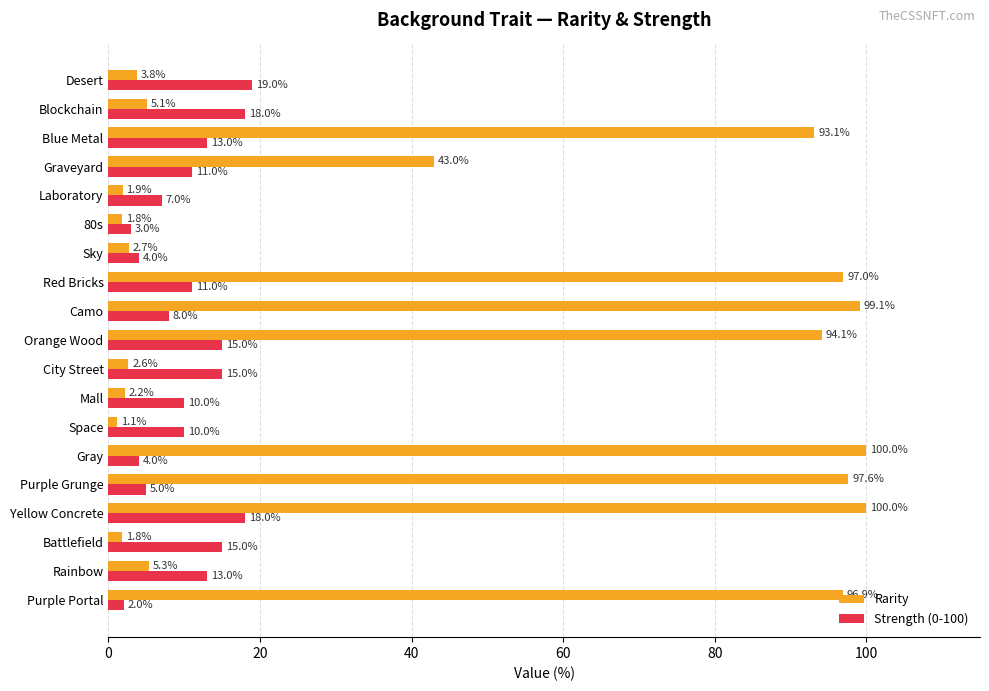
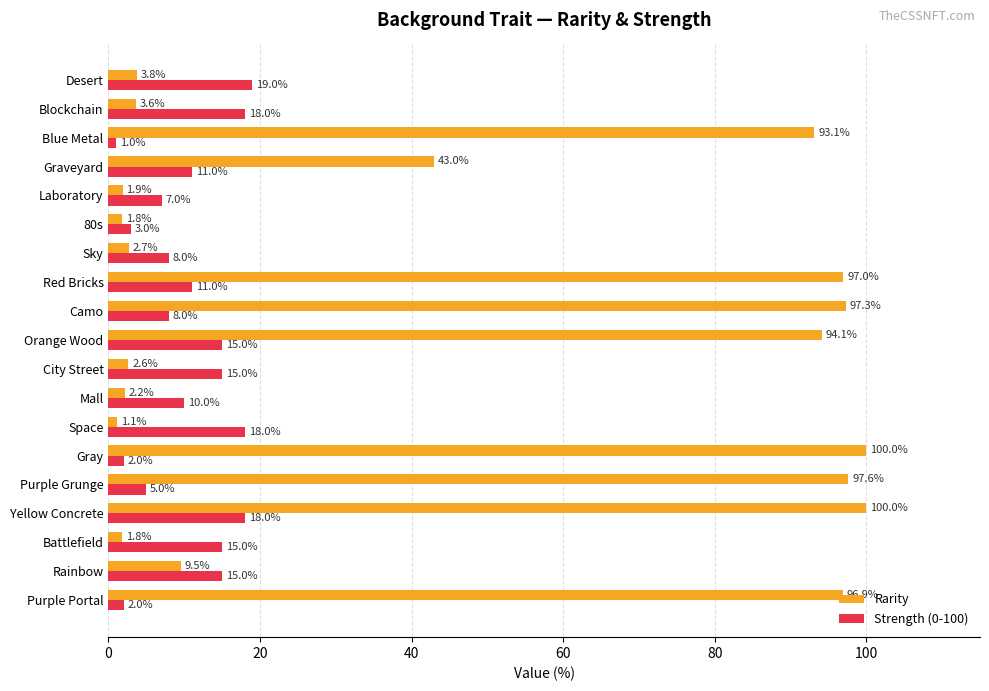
  {
    "Rarity": {
      "Desert": "3.8%",
-     "Blockchain": "5.1%",
+     "Blockchain": "3.6%",
      "Blue Metal": "93.1%",
      "Graveyard": "43.0%",
      "Laboratory": "1.9%",
      "80s": "1.8%",
      "Sky": "2.7%",
      "Red Bricks": "97.0%",
-     "Camo": "99.1%",
+     "Camo": "97.3%",
      "Orange Wood": "94.1%",
      "City Street": "2.6%",
      "Mall": "2.2%",
      "Space": "1.1%",
      "Gray": "100.0%",
      "Purple Grunge": "97.6%",
      "Yellow Concrete": "100.0%",
      "Battlefield": "1.8%",
-     "Rainbow": "5.3%",
+     "Rainbow": "9.5%",
      "Purple Portal": "96.9%"
    },
    "Strength (0-100)": {
      "Desert": "19.0%",
      "Blockchain": "18.0%",
-     "Blue Metal": "13.0%",
+     "Blue Metal": "1.0%",
      "Graveyard": "11.0%",
      "Laboratory": "7.0%",
      "80s": "3.0%",
-     "Sky": "4.0%",
+     "Sky": "8.0%",
      "Red Bricks": "11.0%",
      "Camo": "8.0%",
      "Orange Wood": "15.0%",
      "City Street": "15.0%",
      "Mall": "10.0%",
-     "Space": "10.0%",
-     "Gray": "4.0%",
+     "Space": "18.0%",
+     "Gray": "2.0%",
      "Purple Grunge": "5.0%",
      "Yellow Concrete": "18.0%",
      "Battlefield": "15.0%",
-     "Rainbow": "13.0%",
+     "Rainbow": "15.0%",
      "Purple Portal": "2.0%"
    }
  }
